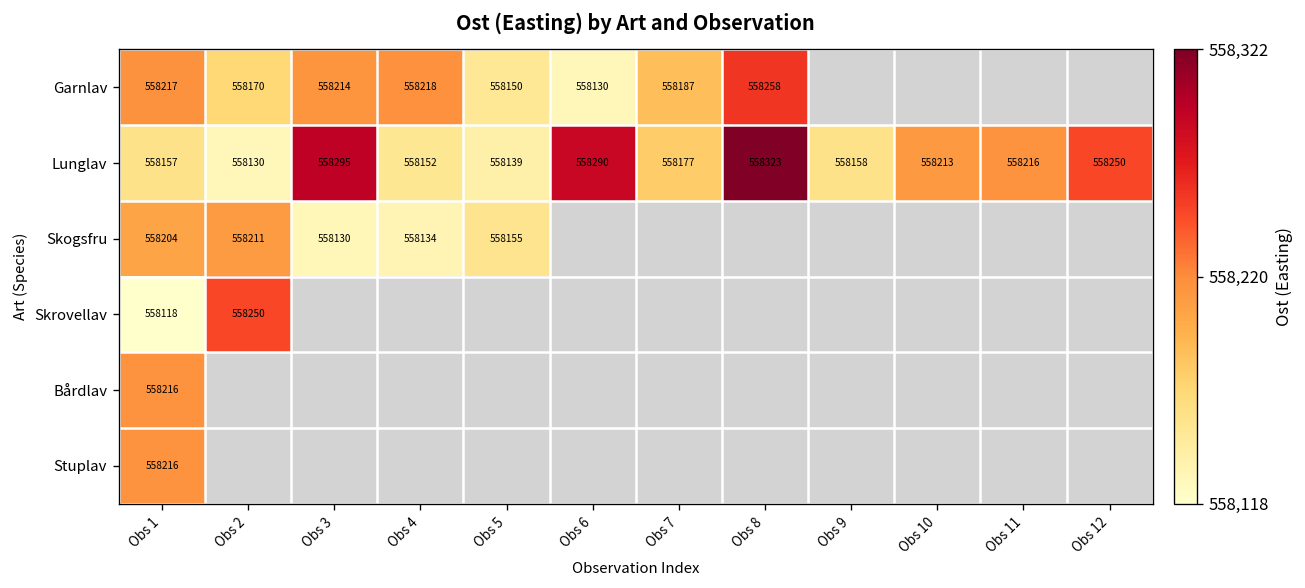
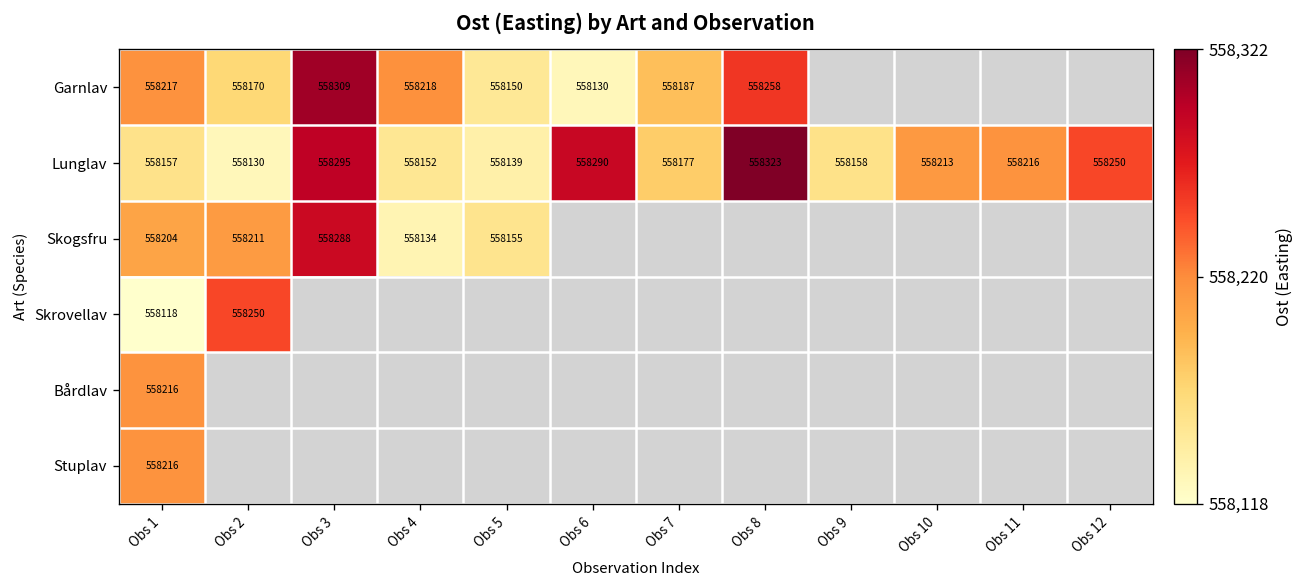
  {
    "Garnlav": {
      "Obs 1": 558217,
      "Obs 2": 558170,
-     "Obs 3": 558214,
+     "Obs 3": 558309,
      "Obs 4": 558218,
      "Obs 5": 558150,
      "Obs 6": 558130,
      "Obs 7": 558187,
      "Obs 8": 558258
    },
    "Lunglav": {
      "Obs 1": 558157,
      "Obs 2": 558130,
      "Obs 3": 558295,
      "Obs 4": 558152,
      "Obs 5": 558139,
      "Obs 6": 558290,
      "Obs 7": 558177,
      "Obs 8": 558323,
      "Obs 9": 558158,
      "Obs 10": 558213,
      "Obs 11": 558216,
      "Obs 12": 558250
    },
    "Skogsfru": {
      "Obs 1": 558204,
      "Obs 2": 558211,
-     "Obs 3": 558130,
+     "Obs 3": 558288,
      "Obs 4": 558134,
      "Obs 5": 558155
    },
    "Skrovellav": {
      "Obs 1": 558118,
      "Obs 2": 558250
    },
    "Bårdlav": {
      "Obs 1": 558216
    },
    "Stuplav": {
      "Obs 1": 558216
    }
  }
